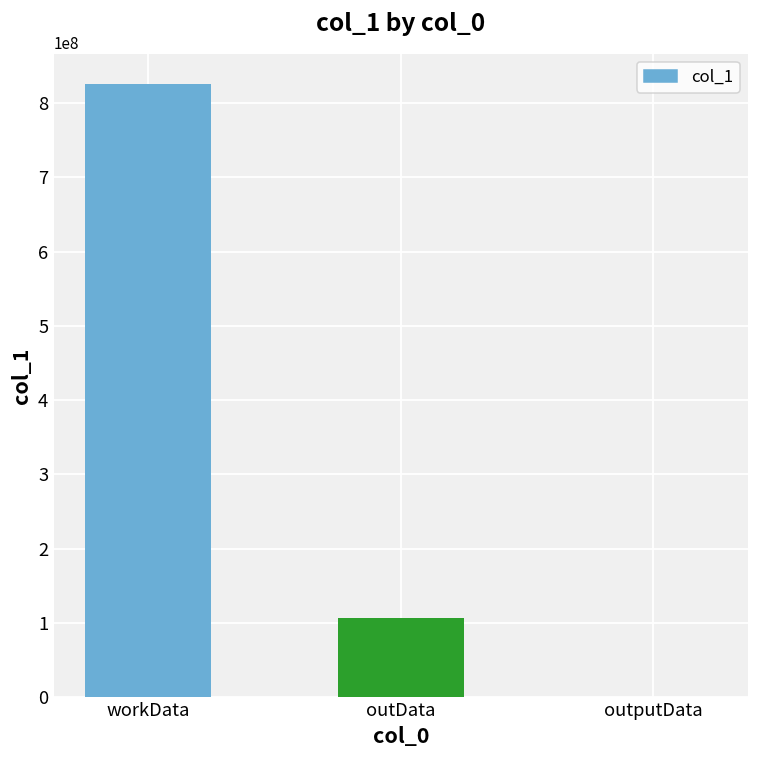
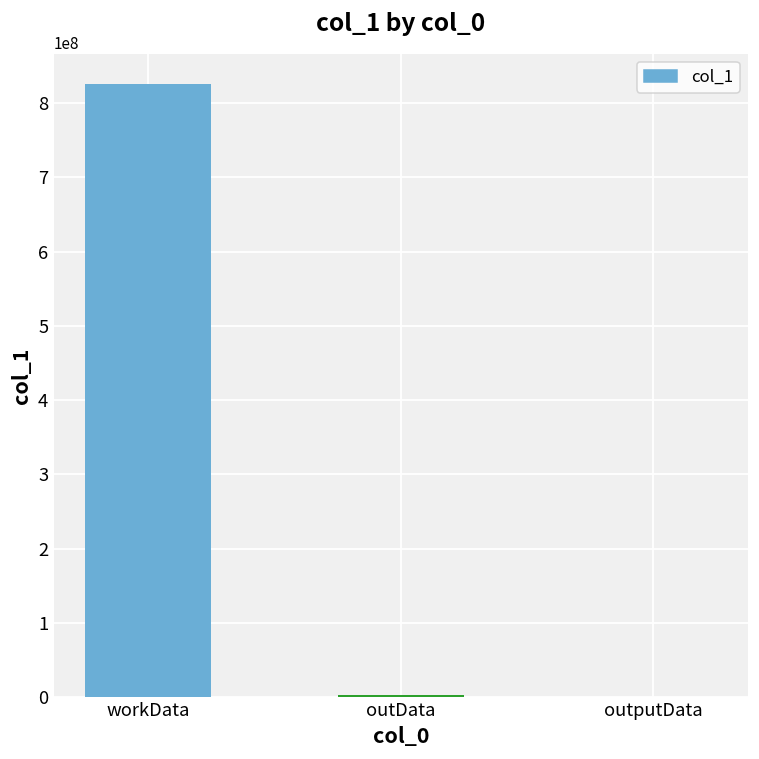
  {
    "workData": 830000000,
-   "outData": 110000000
+   "outData": 0
  }
